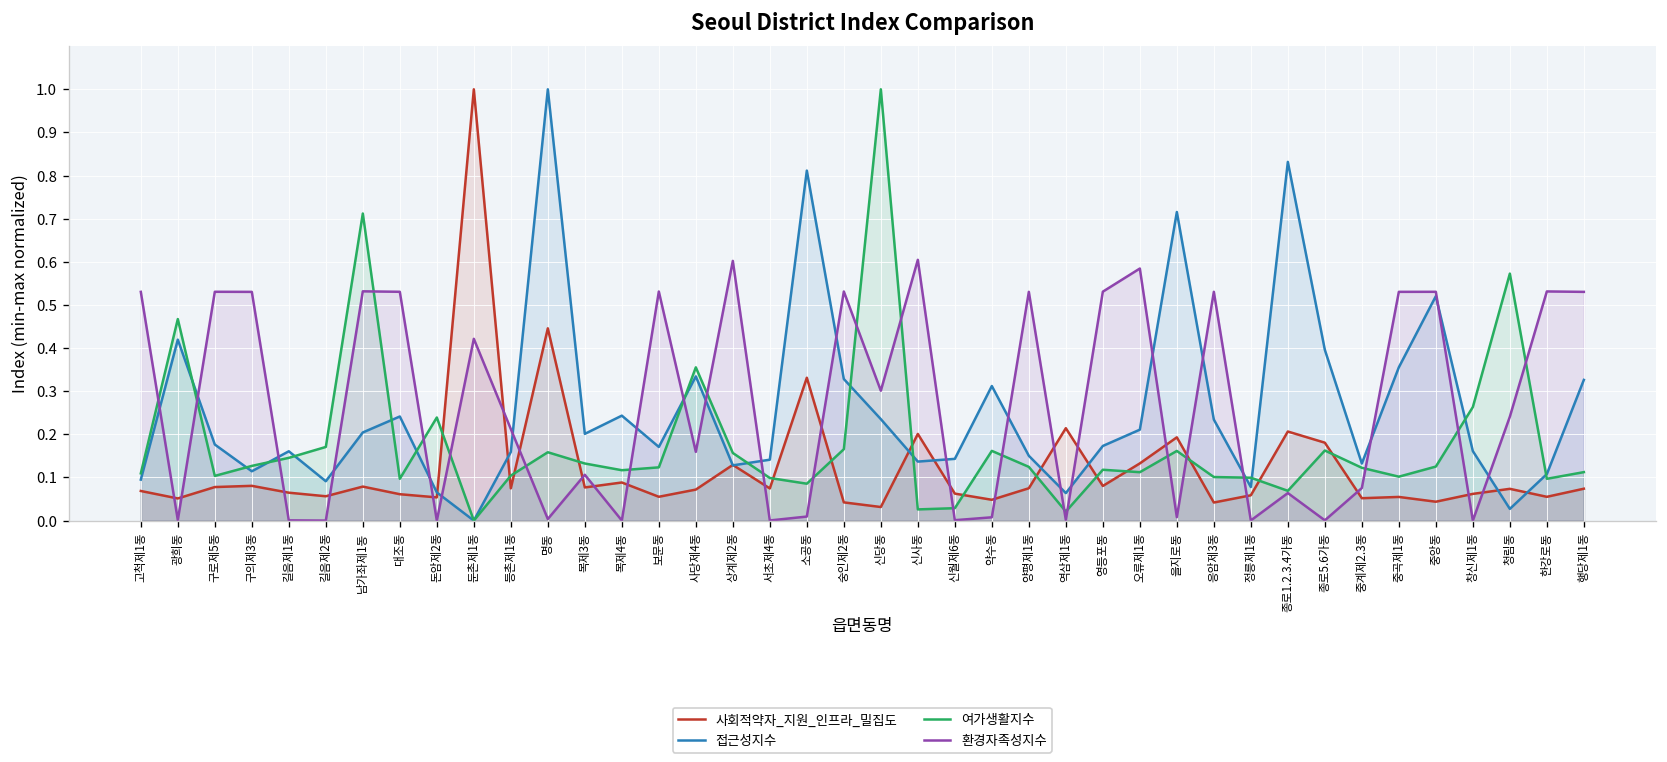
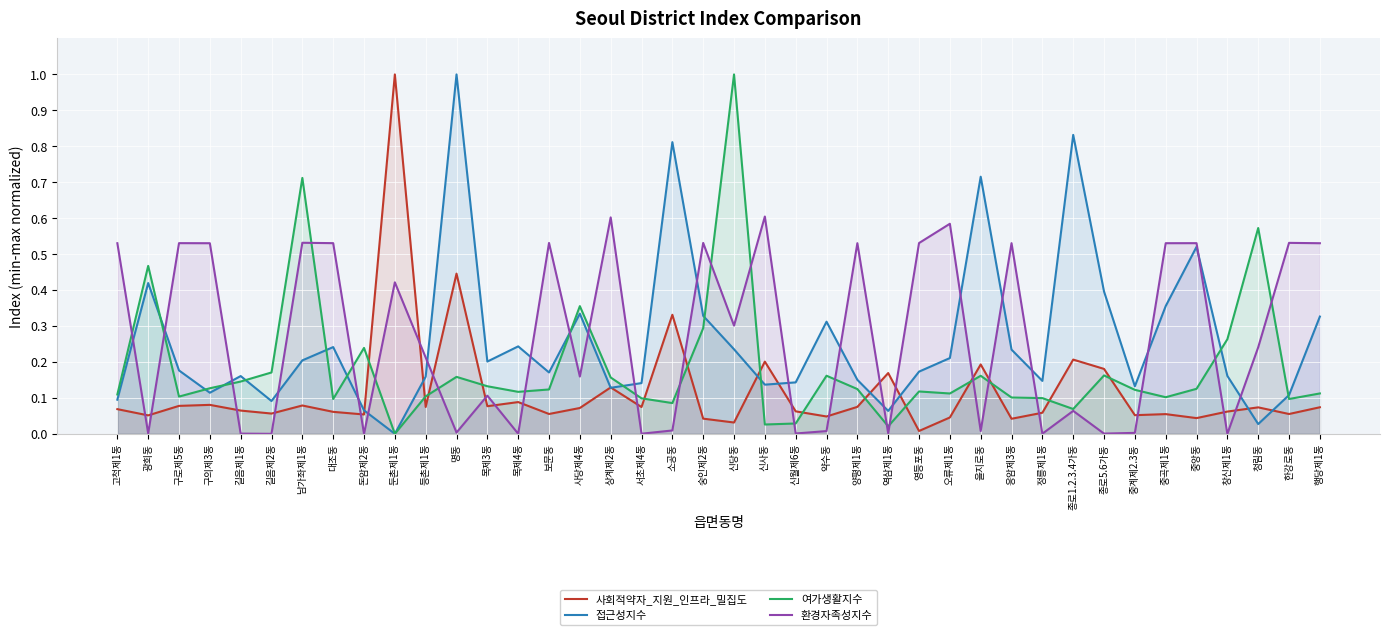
  {
    "사회적약자_지원_인프라_밀집도": {
      "고척제1동": 0.07,
      "광희동": 0.05,
      "구로제5동": 0.08,
      "구의제3동": 0.08,
      "길음제1동": 0.06,
      "길음제2동": 0.06,
      "남가좌제1동": 0.08,
      "대조동": 0.06,
      "돈암제2동": 0.05,
      "둔촌제1동": 1.00,
      "등촌제1동": 0.07,
      "명동": 0.45,
      "목제3동": 0.08,
      "목제4동": 0.09,
      "보문동": 0.06,
      "사당제4동": 0.07,
      "서초제4동": 0.07,
      "소공동": 0.33,
      "숭인제2동": 0.04,
      "신당동": 0.03,
      "신사동": 0.20,
      "신월제6동": 0.06,
      "약수동": 0.05,
      "양평제1동": 0.08,
-     "역삼제1동": 0.21,
-     "영등포동": 0.08,
-     "오류제1동": 0.13,
+     "역삼제1동": 0.17,
+     "영등포동": 0.01,
+     "오류제1동": 0.05,
      "을지로동": 0.19,
      "응암제3동": 0.04,
      "정릉제1동": 0.06,
      "종로1.2.3.4가동": 0.21,
      "종로5.6가동": 0.18,
      "중계제2.3동": 0.05,
      "중곡제1동": 0.05,
      "중앙동": 0.04,
      "창신제1동": 0.06,
      "청림동": 0.07,
      "한강로동": 0.06,
      "행당제1동": 0.07
    },
    "접근성지수": {
      "고척제1동": 0.09,
      "광희동": 0.42,
      "구로제5동": 0.18,
      "구의제3동": 0.11,
      "길음제1동": 0.16,
      "길음제2동": 0.09,
      "남가좌제1동": 0.20,
      "대조동": 0.24,
      "돈암제2동": 0.07,
      "등촌제1동": 0.16,
      "명동": 1.00,
      "목제3동": 0.20,
      "목제4동": 0.24,
      "보문동": 0.17,
      "사당제4동": 0.33,
      "서초제4동": 0.14,
      "소공동": 0.81,
      "숭인제2동": 0.33,
      "신당동": 0.24,
      "신사동": 0.14,
      "신월제6동": 0.14,
      "약수동": 0.31,
      "양평제1동": 0.15,
      "역삼제1동": 0.06,
      "영등포동": 0.17,
      "오류제1동": 0.21,
      "을지로동": 0.72,
      "응암제3동": 0.23,
-     "정릉제1동": 0.08,
+     "정릉제1동": 0.15,
      "종로1.2.3.4가동": 0.83,
      "종로5.6가동": 0.40,
      "중계제2.3동": 0.13,
      "중곡제1동": 0.36,
      "중앙동": 0.52,
      "창신제1동": 0.16,
      "청림동": 0.03,
      "한강로동": 0.11,
      "행당제1동": 0.33
    },
    "여가생활지수": {
      "고척제1동": 0.11,
      "광희동": 0.47,
      "구로제5동": 0.10,
      "구의제3동": 0.13,
      "길음제1동": 0.15,
      "길음제2동": 0.17,
      "남가좌제1동": 0.71,
      "대조동": 0.10,
      "돈암제2동": 0.24,
      "등촌제1동": 0.10,
      "명동": 0.16,
      "목제3동": 0.13,
      "목제4동": 0.12,
      "보문동": 0.12,
      "사당제4동": 0.36,
      "상계제2동": 0.16,
      "서초제4동": 0.10,
      "소공동": 0.09,
-     "숭인제2동": 0.17,
+     "숭인제2동": 0.29,
      "신당동": 1.00,
      "신사동": 0.03,
      "신월제6동": 0.03,
      "약수동": 0.16,
      "양평제1동": 0.12,
      "역삼제1동": 0.02,
      "영등포동": 0.12,
      "오류제1동": 0.11,
      "을지로동": 0.16,
      "응암제3동": 0.10,
      "정릉제1동": 0.10,
      "종로5.6가동": 0.16,
      "중계제2.3동": 0.12,
      "중곡제1동": 0.10,
      "중앙동": 0.13,
      "창신제1동": 0.26,
      "청림동": 0.57,
      "한강로동": 0.10,
      "행당제1동": 0.11
    },
    "환경자족성지수": {
      "고척제1동": 0.53,
      "광희동": 0.00,
      "구로제5동": 0.53,
      "구의제3동": 0.53,
      "길음제1동": 0.00,
      "길음제2동": 0.00,
      "남가좌제1동": 0.53,
      "대조동": 0.53,
      "돈암제2동": 0.00,
      "둔촌제1동": 0.42,
      "등촌제1동": 0.21,
      "명동": 0.00,
      "목제3동": 0.11,
      "목제4동": 0.00,
      "보문동": 0.53,
      "사당제4동": 0.16,
      "상계제2동": 0.60,
      "서초제4동": 0.00,
      "소공동": 0.01,
      "숭인제2동": 0.53,
      "신당동": 0.30,
      "신사동": 0.60,
      "신월제6동": 0.00,
      "약수동": 0.01,
      "양평제1동": 0.53,
      "역삼제1동": 0.00,
      "영등포동": 0.53,
      "오류제1동": 0.58,
      "을지로동": 0.01,
      "응암제3동": 0.53,
      "정릉제1동": 0.00,
      "종로5.6가동": 0.00,
-     "중계제2.3동": 0.08,
+     "중계제2.3동": 0.00,
      "중곡제1동": 0.53,
      "중앙동": 0.53,
      "창신제1동": 0.00,
      "청림동": 0.24,
      "한강로동": 0.53,
      "행당제1동": 0.53
    }
  }
